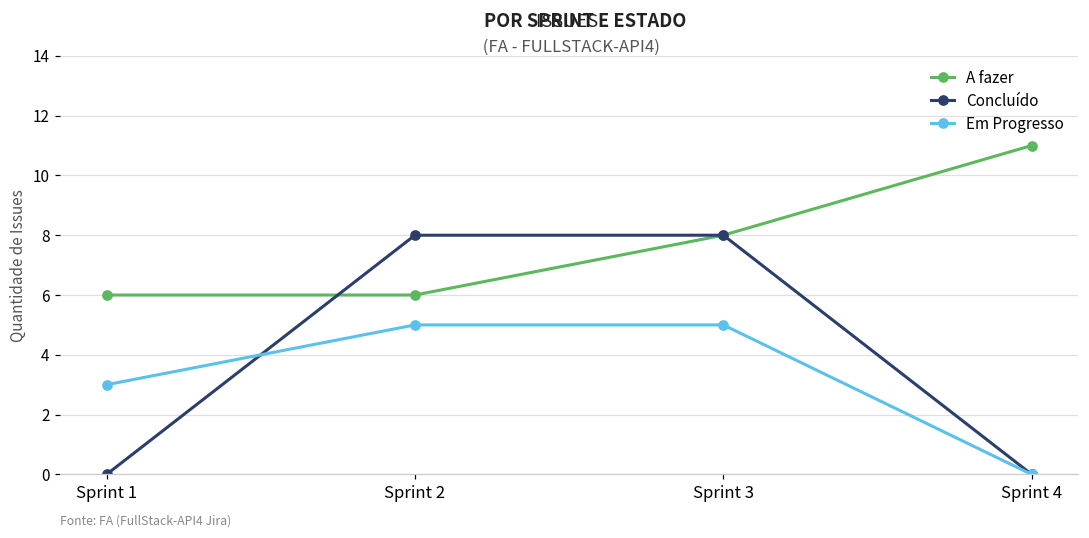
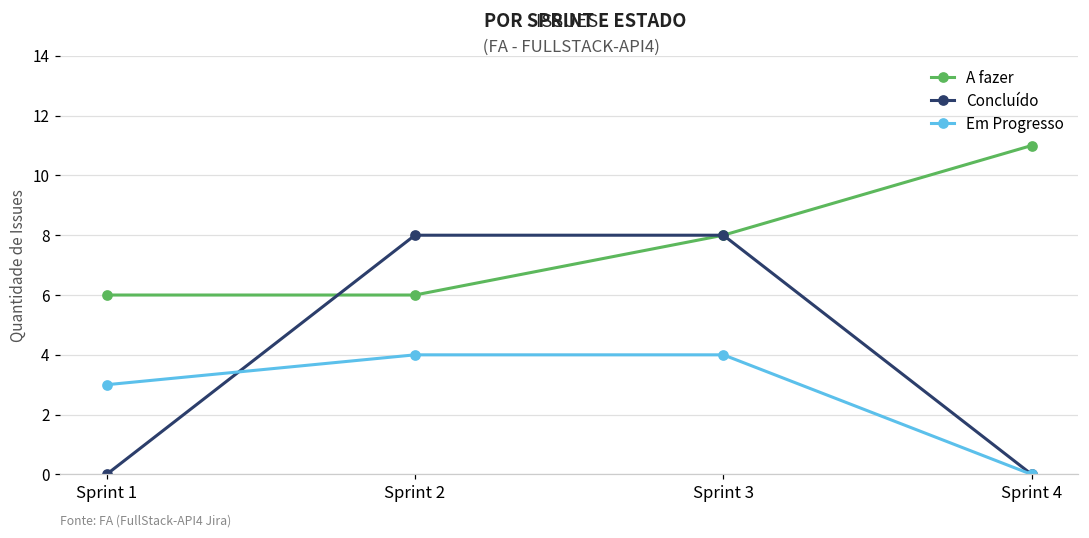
  {
    "A fazer": {
      "Sprint 1": 6,
      "Sprint 2": 6,
      "Sprint 4": 11
    },
    "Concluído": {
      "Sprint 1": 0,
      "Sprint 2": 8
    },
    "Em Progresso": {
      "Sprint 1": 3,
-     "Sprint 2": 5,
-     "Sprint 3": 5
+     "Sprint 2": 4,
+     "Sprint 3": 4
    }
  }
